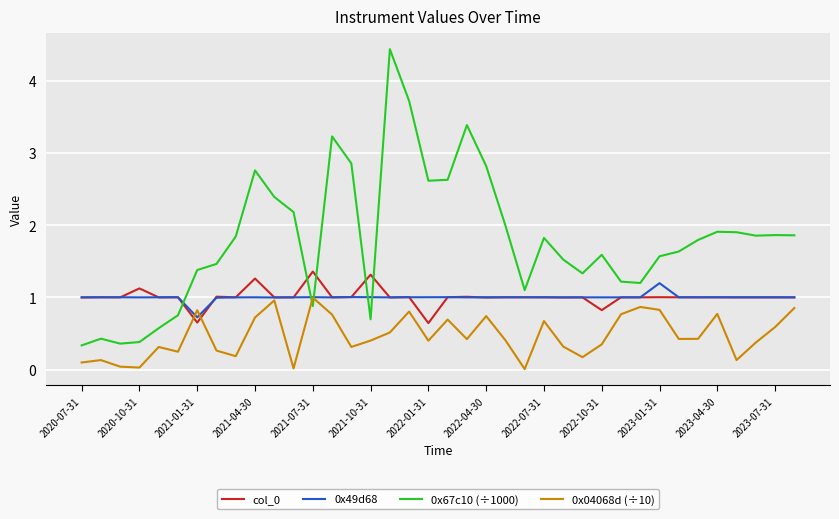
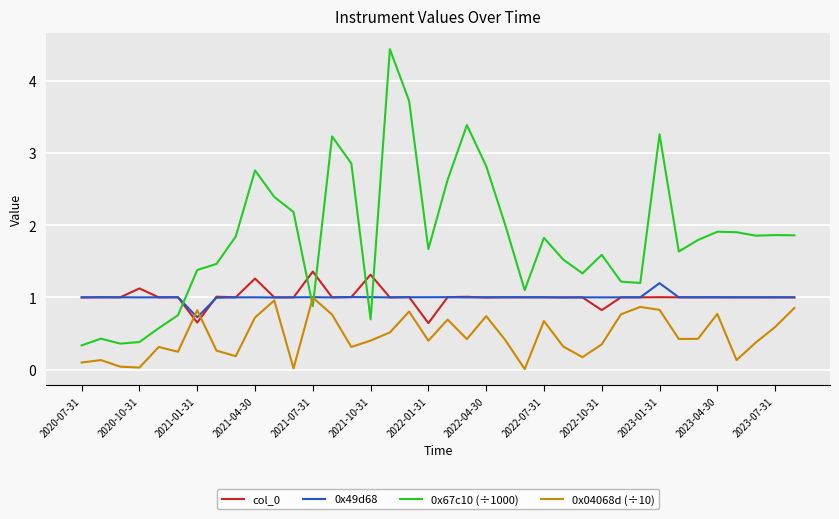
  {
    "col_0": {
      "2020-10-31": 1.1,
      "2021-01-31": 0.7,
      "2021-04-30": 1.3,
      "2021-07-31": 1.4,
      "2021-10-31": 1.3,
      "2022-01-31": 0.6,
      "2022-10-31": 0.8,
      "2023-01-31": 1.0
    },
    "0x49d68": {
      "2020-10-31": 1.0,
      "2021-01-31": 0.7,
      "2021-04-30": 1.0,
      "2021-10-31": 1.0,
      "2022-01-31": 1.0,
      "2022-10-31": 1.0,
      "2023-01-31": 1.2
    },
    "0x67c10 (÷1000)": {
      "2020-07-31": 0.3,
      "2020-10-31": 0.4,
      "2021-01-31": 1.4,
      "2021-04-30": 2.8,
      "2021-07-31": 0.9,
      "2021-10-31": 0.7,
-     "2022-01-31": 2.6,
+     "2022-01-31": 1.7,
      "2022-04-30": 2.8,
      "2022-07-31": 1.8,
      "2022-10-31": 1.6,
-     "2023-01-31": 1.6,
+     "2023-01-31": 3.3,
      "2023-04-30": 1.9,
      "2023-07-31": 1.9
    },
    "0x04068d (÷10)": {
      "2020-07-31": 0.1,
      "2020-10-31": 0.0,
      "2021-01-31": 0.8,
      "2021-04-30": 0.7,
      "2021-10-31": 0.4,
      "2022-01-31": 0.4,
      "2022-04-30": 0.7,
      "2022-07-31": 0.7,
      "2022-10-31": 0.3,
      "2023-01-31": 0.8,
      "2023-04-30": 0.8,
      "2023-07-31": 0.6
    }
  }
